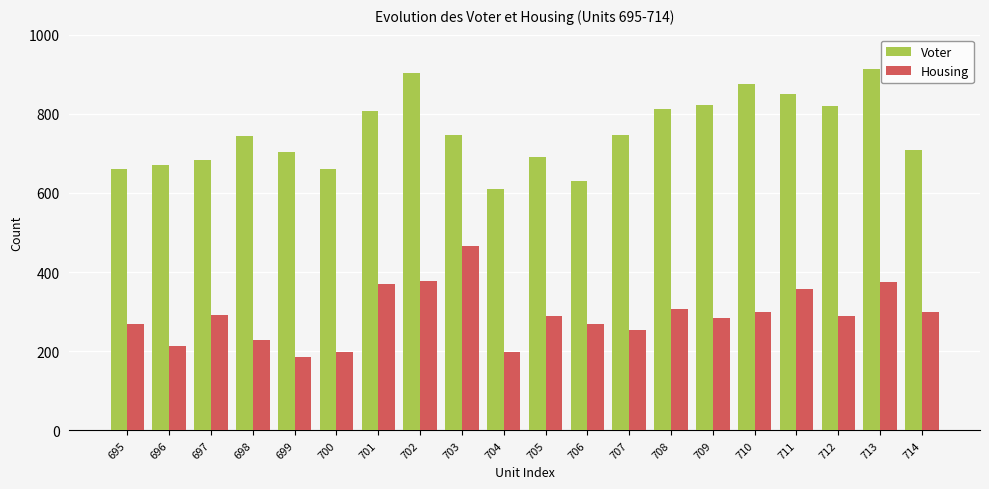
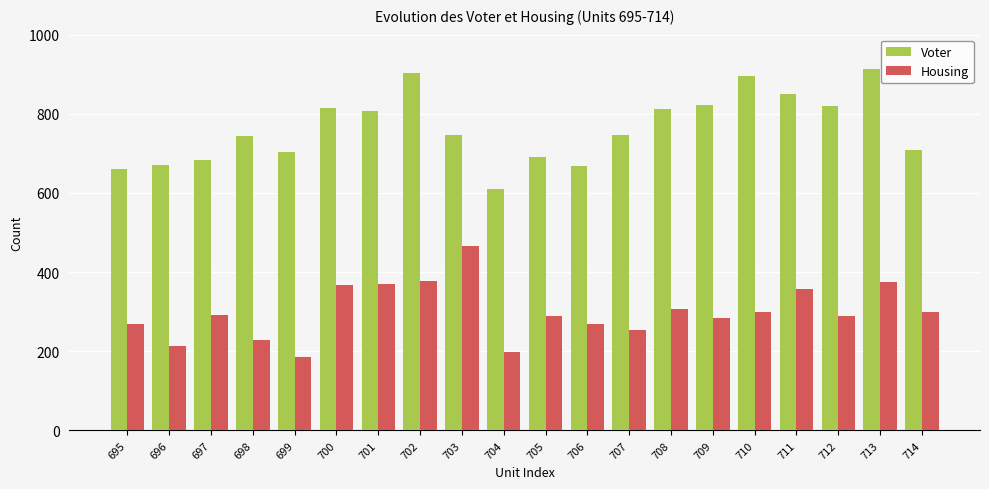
  {
    "Voter": {
      "695": 660,
      "696": 670,
      "697": 680,
      "698": 740,
      "699": 700,
-     "700": 660,
+     "700": 810,
      "701": 810,
      "702": 900,
      "703": 750,
      "704": 610,
      "705": 690,
-     "706": 630,
+     "706": 670,
      "707": 750,
      "708": 810,
      "709": 820,
-     "710": 880,
+     "710": 900,
      "711": 850,
      "712": 820,
      "713": 910,
      "714": 710
    },
    "Housing": {
      "695": 270,
      "696": 210,
      "697": 290,
      "698": 230,
      "699": 190,
-     "700": 200,
+     "700": 370,
      "701": 370,
      "702": 380,
      "703": 470,
      "704": 200,
      "705": 290,
      "706": 270,
      "707": 250,
      "708": 310,
      "709": 280,
      "710": 300,
      "711": 360,
      "712": 290,
      "713": 380,
      "714": 300
    }
  }
